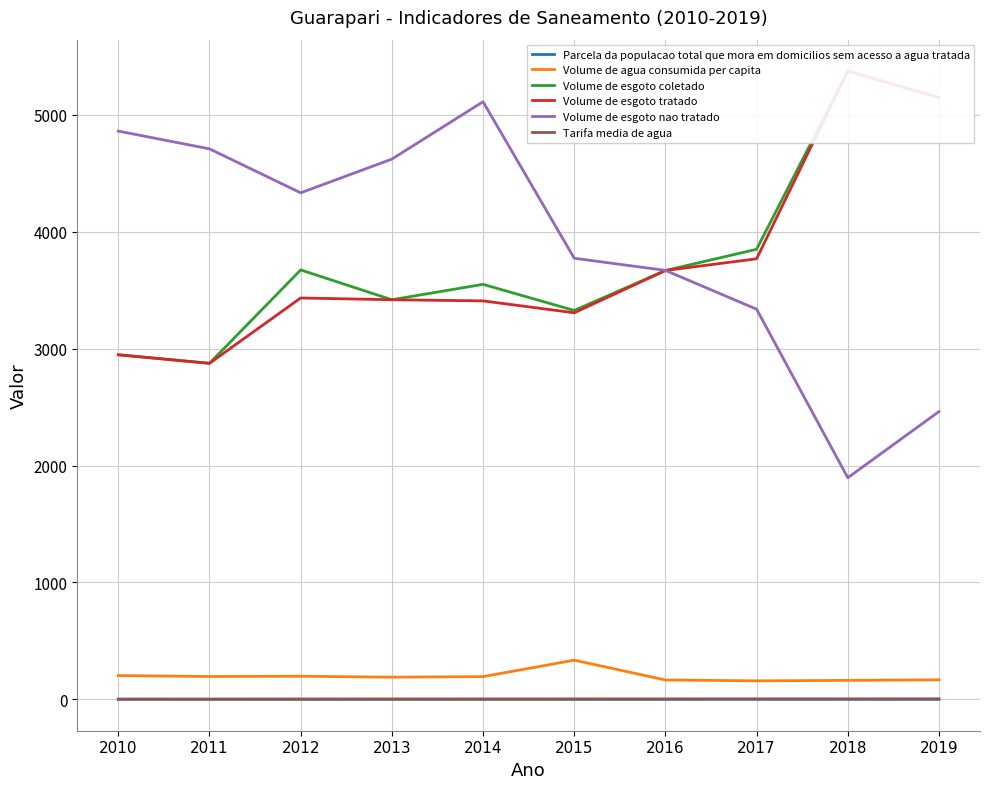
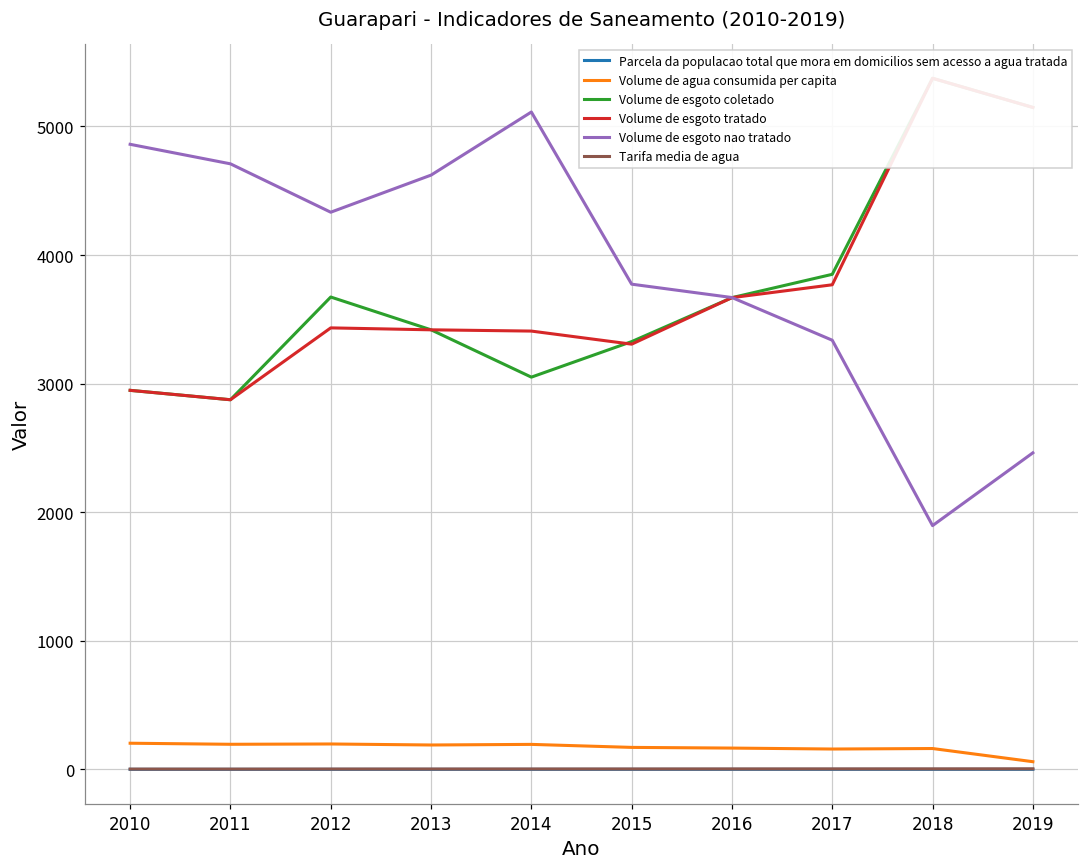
  {
    "Tarifa media de agua": {
      "2010": 0,
      "2011": 0,
      "2012": 0,
      "2013": 0,
      "2014": 0,
      "2015": 0,
      "2016": 0,
      "2017": 0,
      "2018": 0,
      "2019": 0
    },
    "Volume de agua consumida per capita": {
      "2010": 200,
      "2011": 190,
      "2012": 200,
      "2013": 190,
      "2014": 190,
-     "2015": 330,
+     "2015": 170,
      "2016": 170,
      "2017": 160,
      "2018": 160,
-     "2019": 170
+     "2019": 60
    },
    "Volume de esgoto coletado": {
      "2012": 3670,
-     "2014": 3550,
+     "2014": 3050,
      "2017": 3850
    },
    "Volume de esgoto tratado": {
      "2012": 3430,
      "2014": 3410,
      "2017": 3770
    },
    "Volume de esgoto nao tratado": {
      "2010": 4860,
      "2011": 4710,
      "2012": 4330,
      "2013": 4620,
      "2014": 5110,
      "2015": 3770,
      "2017": 3340,
      "2018": 1900,
      "2019": 2460
    }
  }
